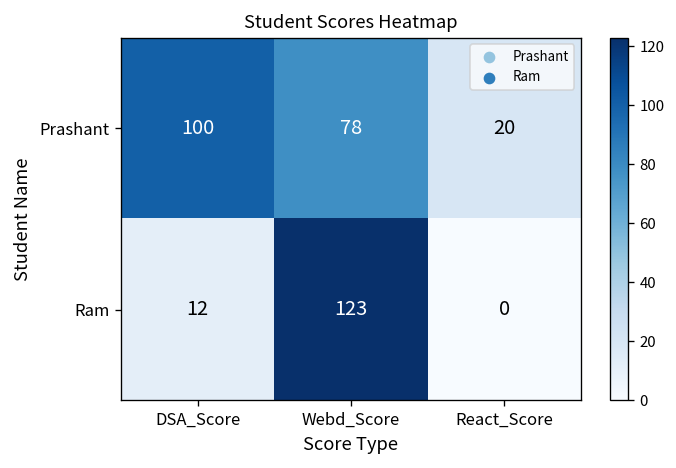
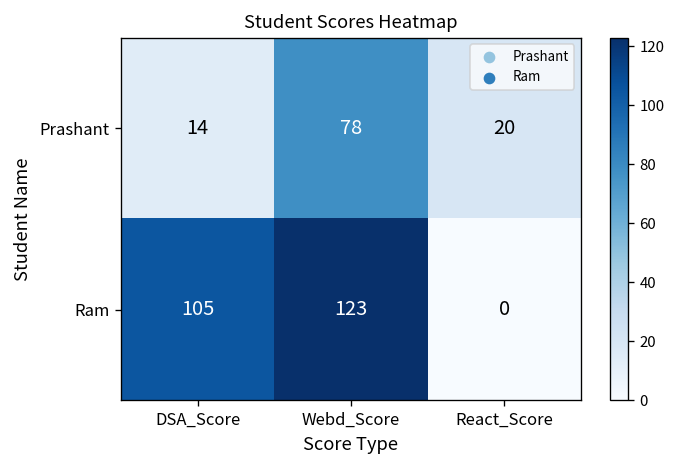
  {
    "Prashant": {
-     "DSA_Score": 100,
+     "DSA_Score": 14,
      "Webd_Score": 78,
      "React_Score": 20
    },
    "Ram": {
-     "DSA_Score": 12,
+     "DSA_Score": 105,
      "Webd_Score": 123,
      "React_Score": 0
    }
  }
